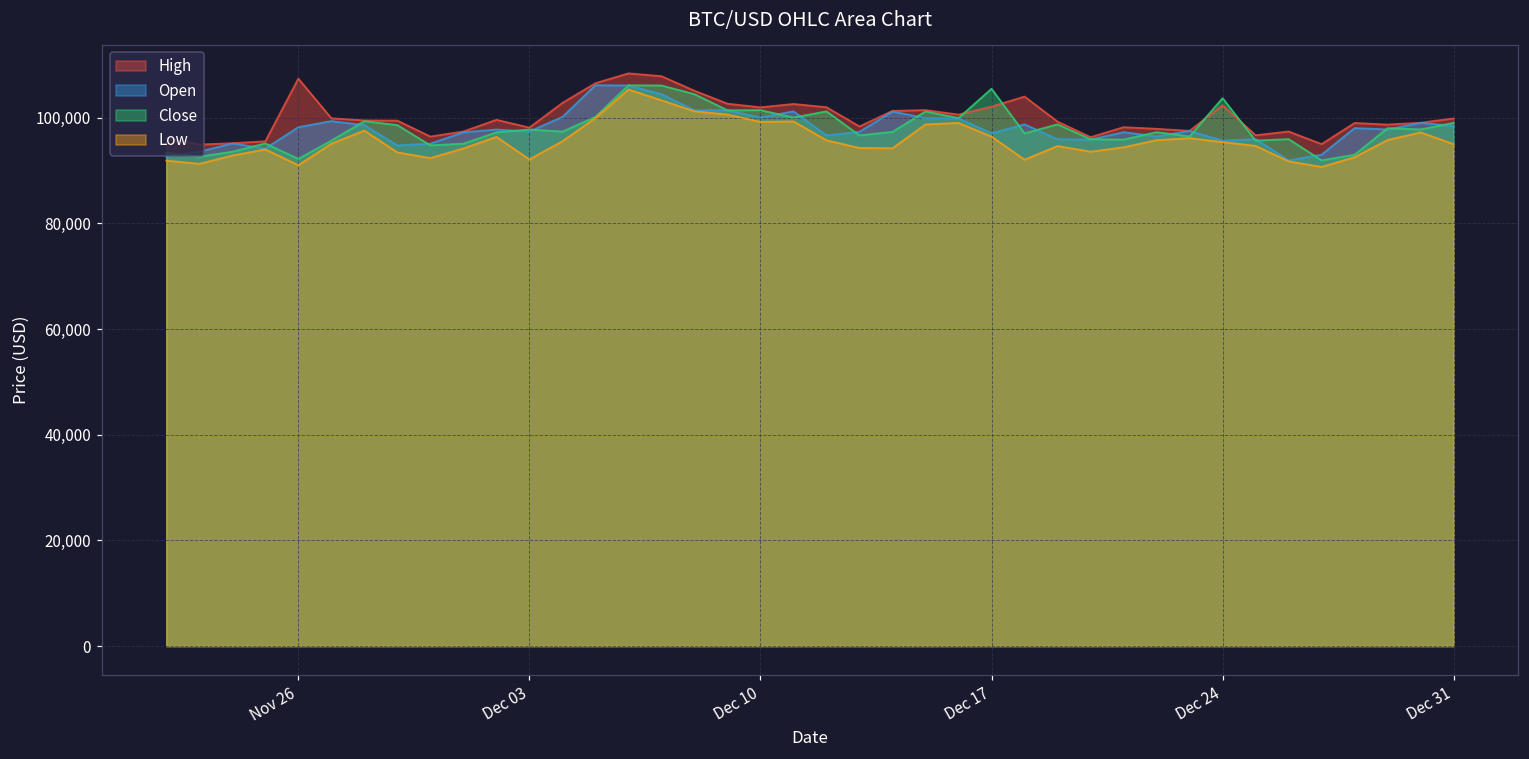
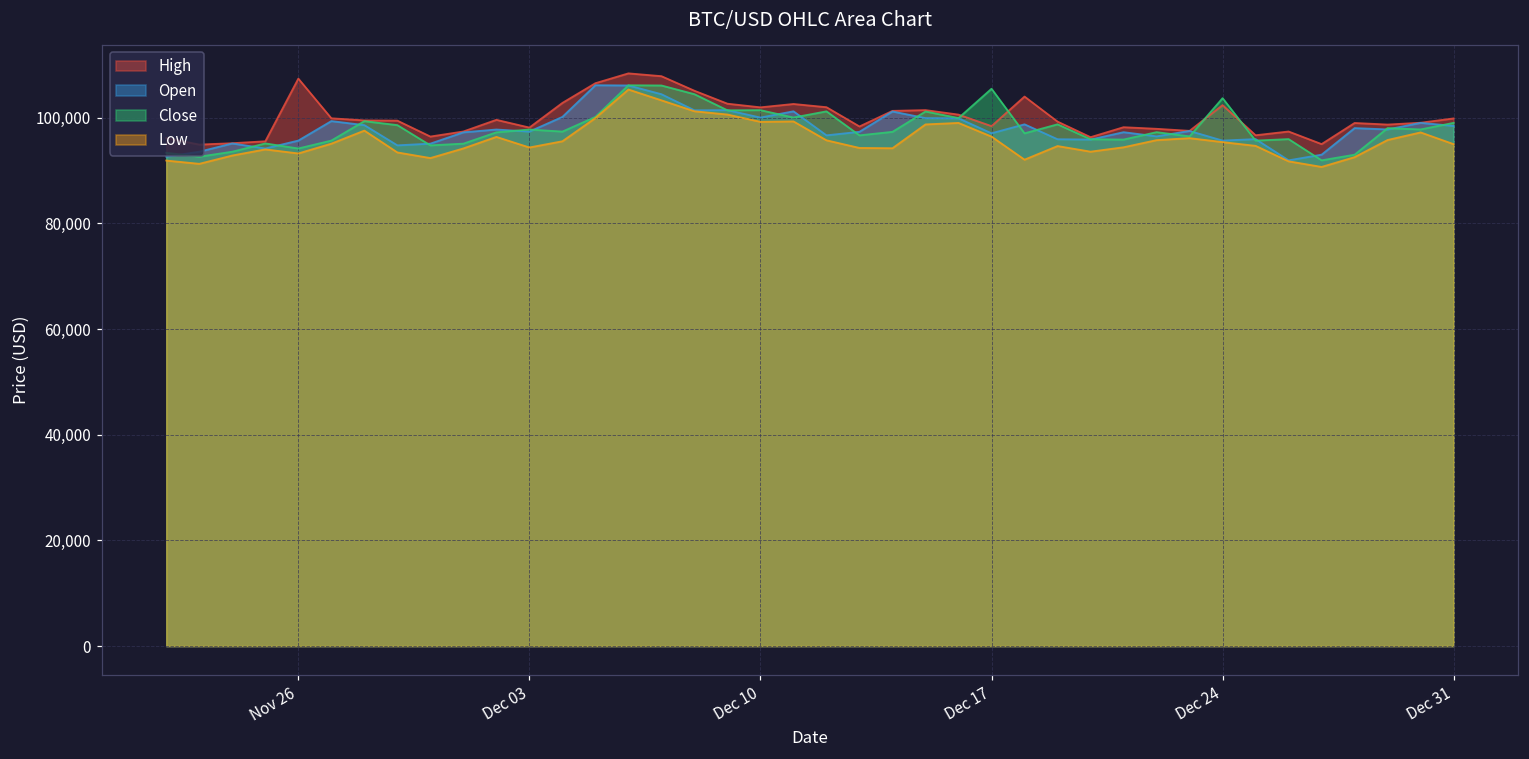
  {
    "High": {
      "Nov 26": "107,000",
-     "Dec 17": "102,000",
+     "Dec 17": "98,000",
      "Dec 24": "102,000",
      "Dec 31": "100,000"
    },
    "Open": {
-     "Nov 26": "98,000",
+     "Nov 26": "96,000",
      "Dec 10": "100,000",
      "Dec 17": "97,000",
      "Dec 31": "98,000"
    },
    "Close": {
-     "Nov 26": "92,000",
+     "Nov 26": "94,000",
      "Dec 17": "105,000",
      "Dec 24": "104,000",
      "Dec 31": "99,000"
    },
    "Low": {
-     "Nov 26": "91,000",
-     "Dec 03": "92,000",
+     "Nov 26": "93,000",
+     "Dec 03": "94,000",
      "Dec 10": "99,000",
      "Dec 17": "96,000",
      "Dec 31": "95,000"
    }
  }
